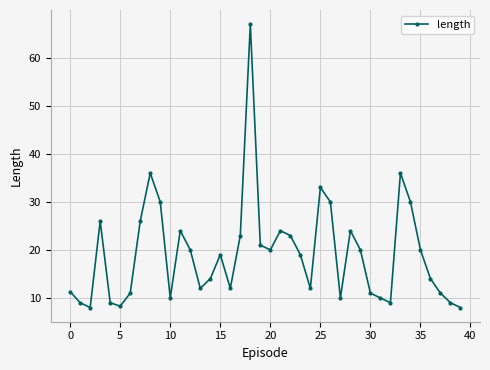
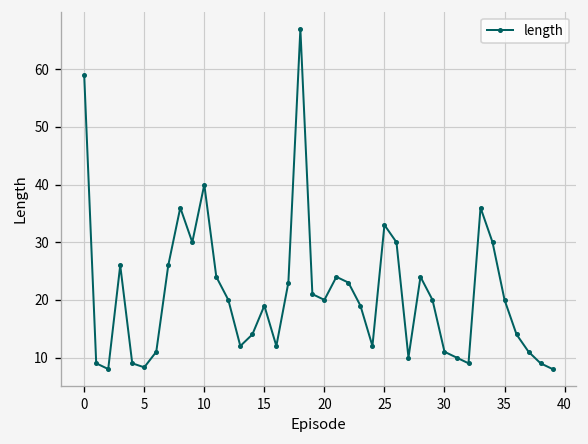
  {
-   "0": 11,
+   "0": 59,
    "5": 8,
-   "10": 10,
+   "10": 40,
    "15": 19,
    "20": 20,
    "25": 33,
    "30": 11,
    "35": 20
  }
